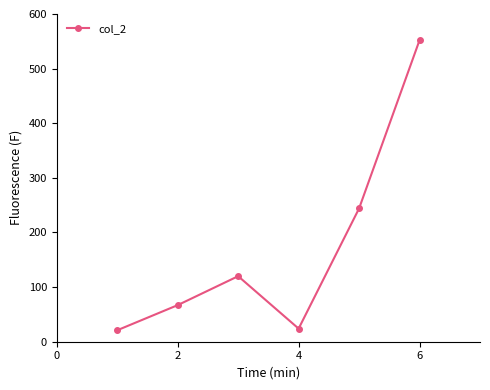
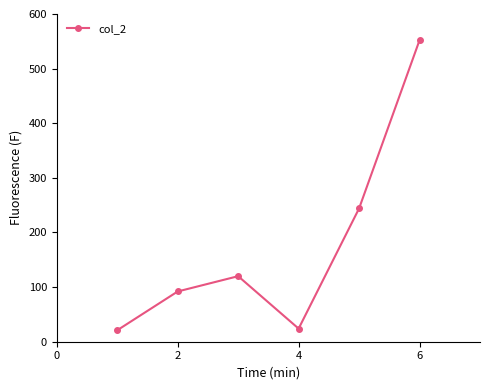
  {
-   "2": 70,
+   "2": 90,
    "4": 20,
    "6": 550
  }
